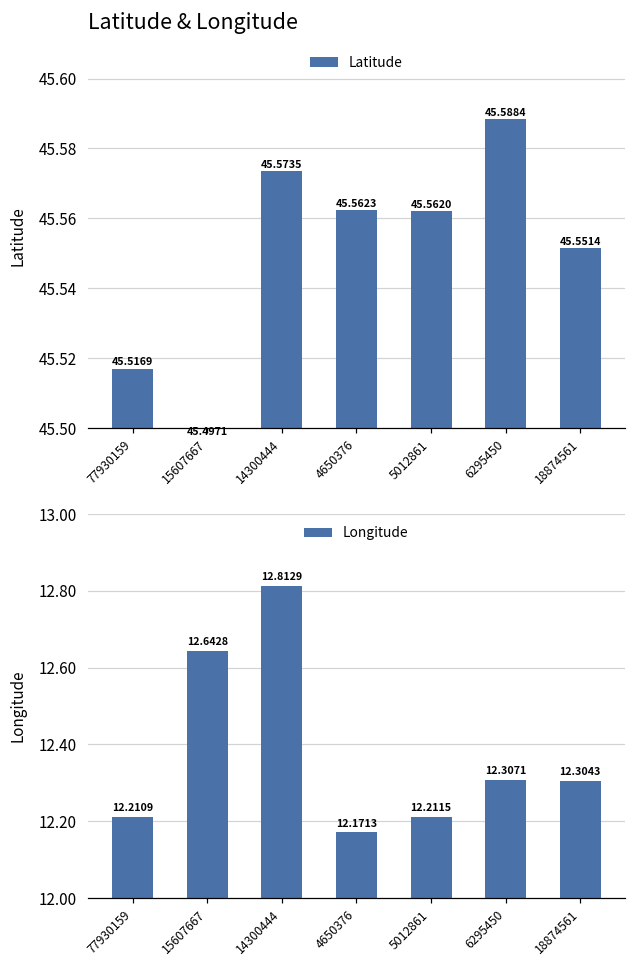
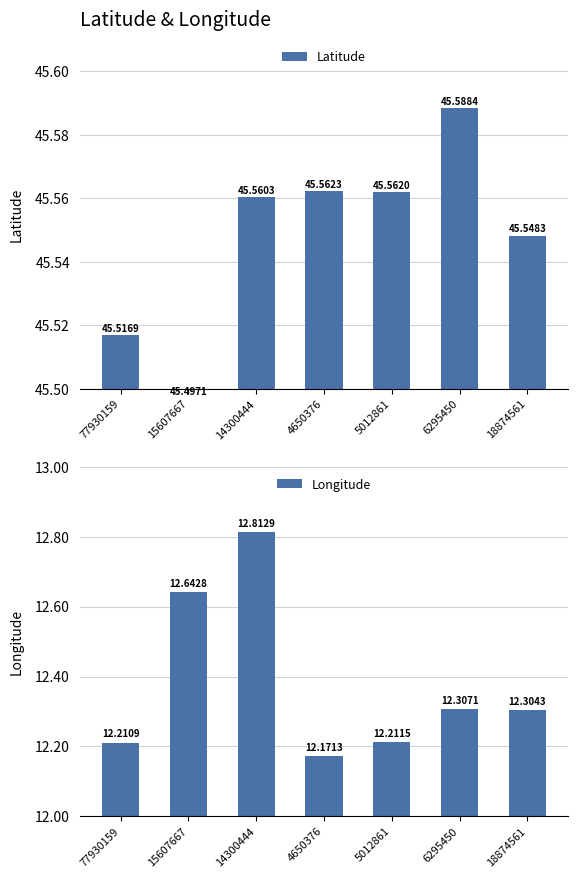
  {
    "Latitude & Longitude": {
      "77930159": 45.5169,
-     "14300444": 45.5735,
+     "14300444": 45.5603,
      "4650376": 45.5623,
      "5012861": 45.5620,
      "6295450": 45.5884,
-     "18874561": 45.5514
+     "18874561": 45.5483
    }
  }
